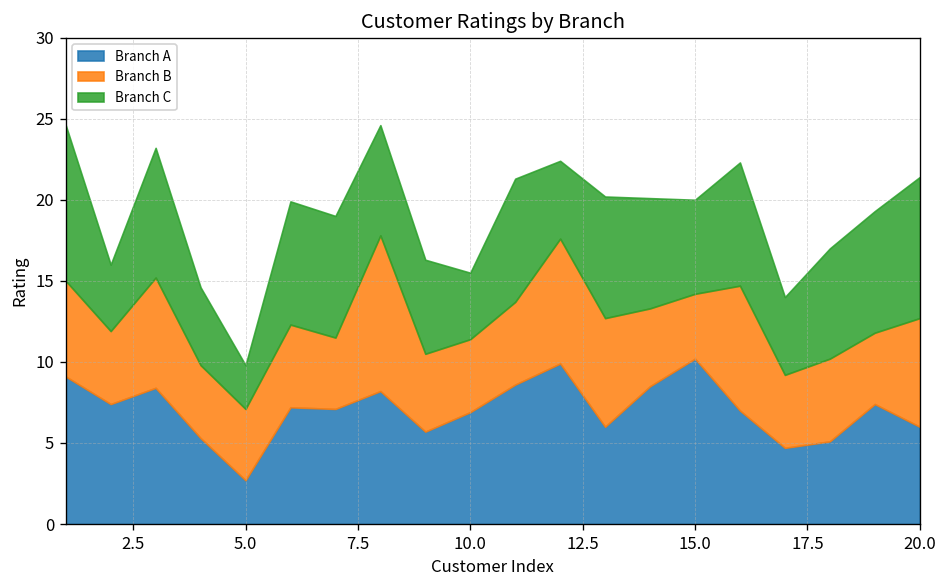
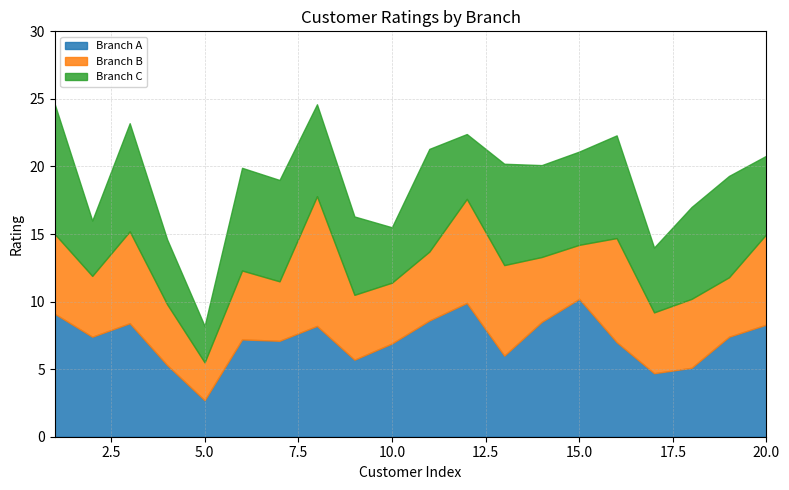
  {
    "Branch A": {
      "5.0": 2.7,
      "10.0": 6.9,
      "15.0": 10.2,
-     "20.0": 6.0
+     "20.0": 8.3
    },
    "Branch B": {
-     "5.0": 4.4,
+     "5.0": 2.8,
      "10.0": 4.5,
      "15.0": 4.0,
      "20.0": 6.7
    },
    "Branch C": {
      "5.0": 2.7,
      "10.0": 4.1,
-     "15.0": 5.8,
-     "20.0": 8.7
+     "15.0": 6.9,
+     "20.0": 5.8
    }
  }
